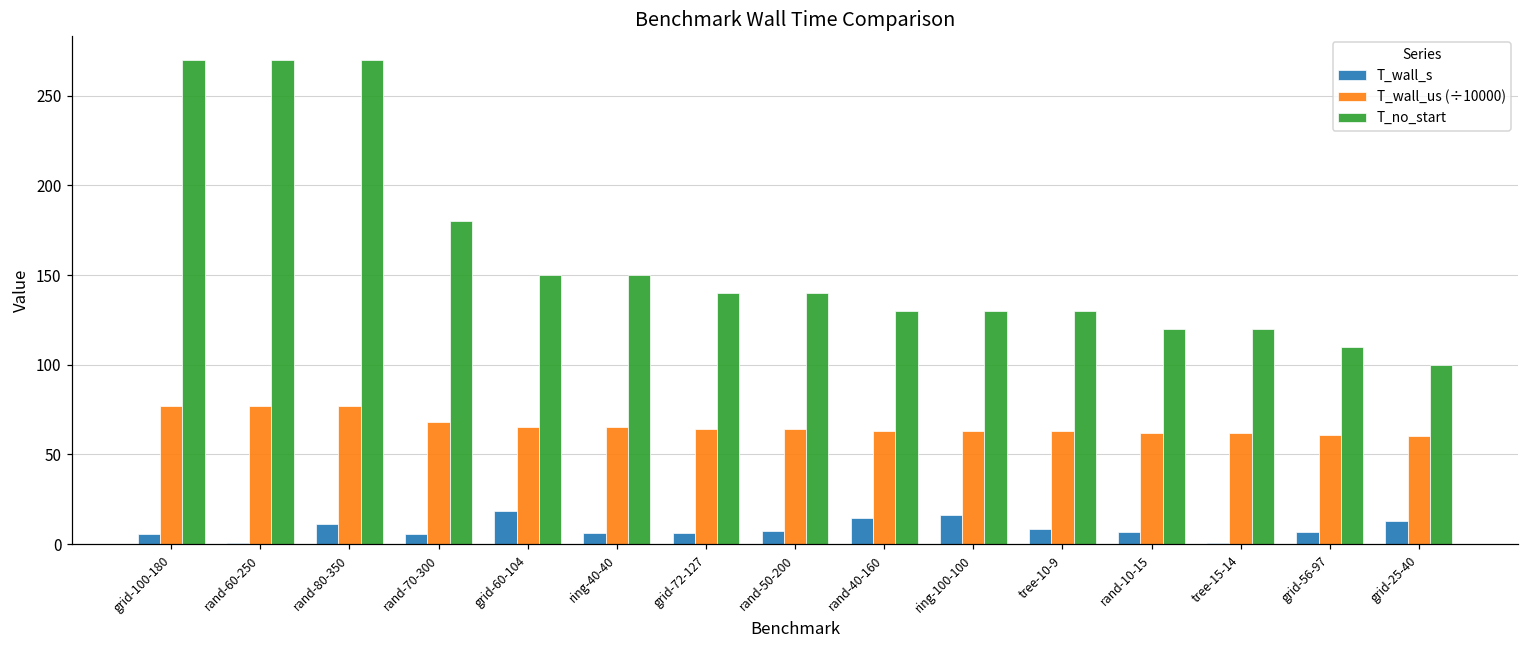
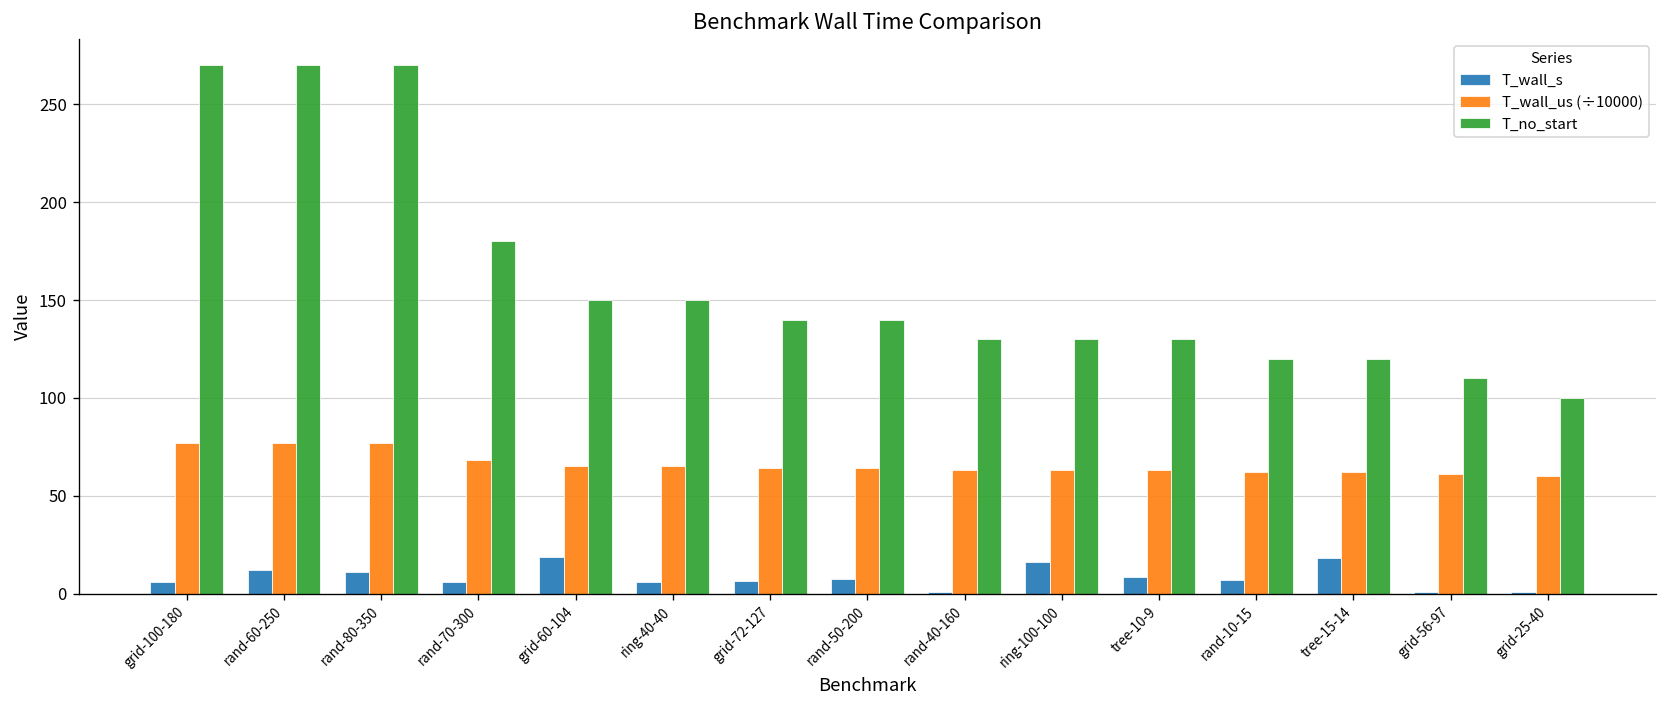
  {
    "T_wall_s": {
      "grid-100-180": 6,
-     "rand-60-250": 1,
+     "rand-60-250": 12,
      "rand-80-350": 11,
      "rand-70-300": 6,
      "grid-60-104": 18,
      "ring-40-40": 6,
      "grid-72-127": 6,
      "rand-50-200": 8,
-     "rand-40-160": 15,
+     "rand-40-160": 1,
      "ring-100-100": 16,
      "tree-10-9": 9,
      "rand-10-15": 7,
-     "tree-15-14": 1,
-     "grid-56-97": 7,
-     "grid-25-40": 13
+     "tree-15-14": 18,
+     "grid-56-97": 1,
+     "grid-25-40": 1
    },
    "T_wall_us (÷10000)": {
      "grid-100-180": 77,
      "rand-60-250": 77,
      "rand-80-350": 77,
      "rand-70-300": 68,
      "grid-60-104": 65,
      "ring-40-40": 65,
      "grid-72-127": 64,
      "rand-50-200": 64,
      "rand-40-160": 63,
      "ring-100-100": 63,
      "tree-10-9": 63,
      "rand-10-15": 62,
      "tree-15-14": 62,
      "grid-56-97": 61,
      "grid-25-40": 60
    },
    "T_no_start": {
      "grid-100-180": 270,
      "rand-60-250": 270,
      "rand-80-350": 270,
      "rand-70-300": 180,
      "grid-60-104": 150,
      "ring-40-40": 150,
      "grid-72-127": 140,
      "rand-50-200": 140,
      "rand-40-160": 130,
      "ring-100-100": 130,
      "tree-10-9": 130,
      "rand-10-15": 120,
      "tree-15-14": 120,
      "grid-56-97": 110,
      "grid-25-40": 100
    }
  }
